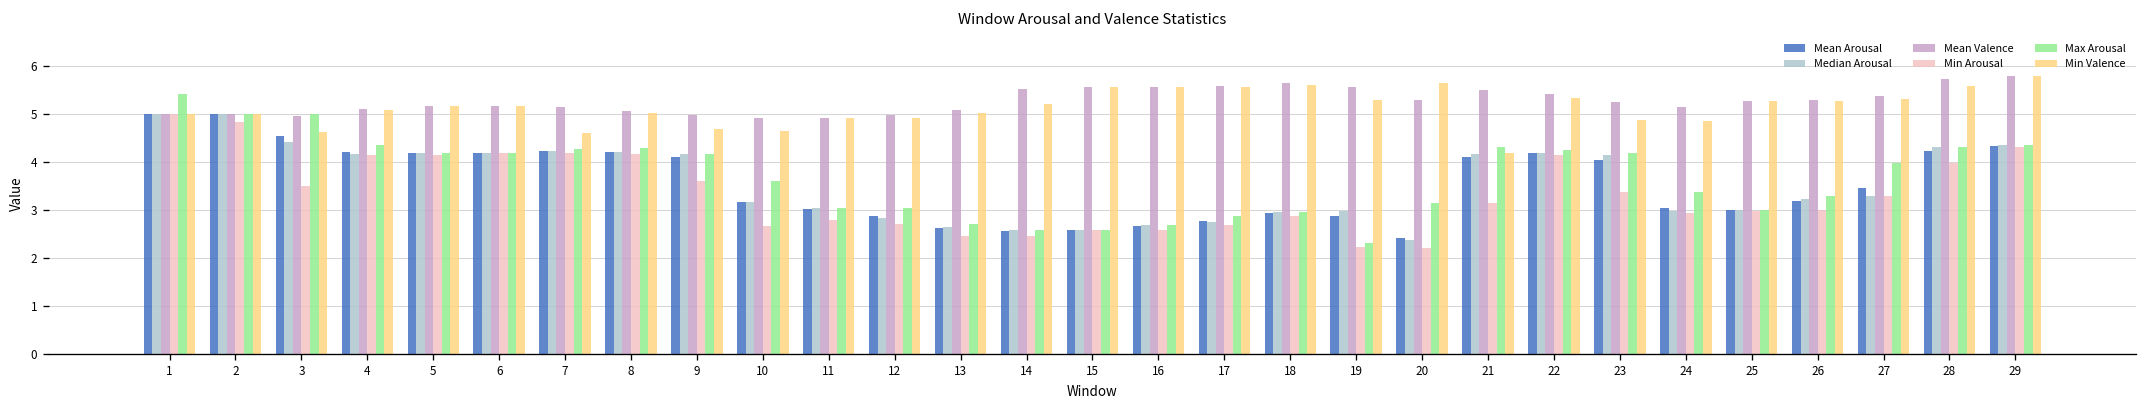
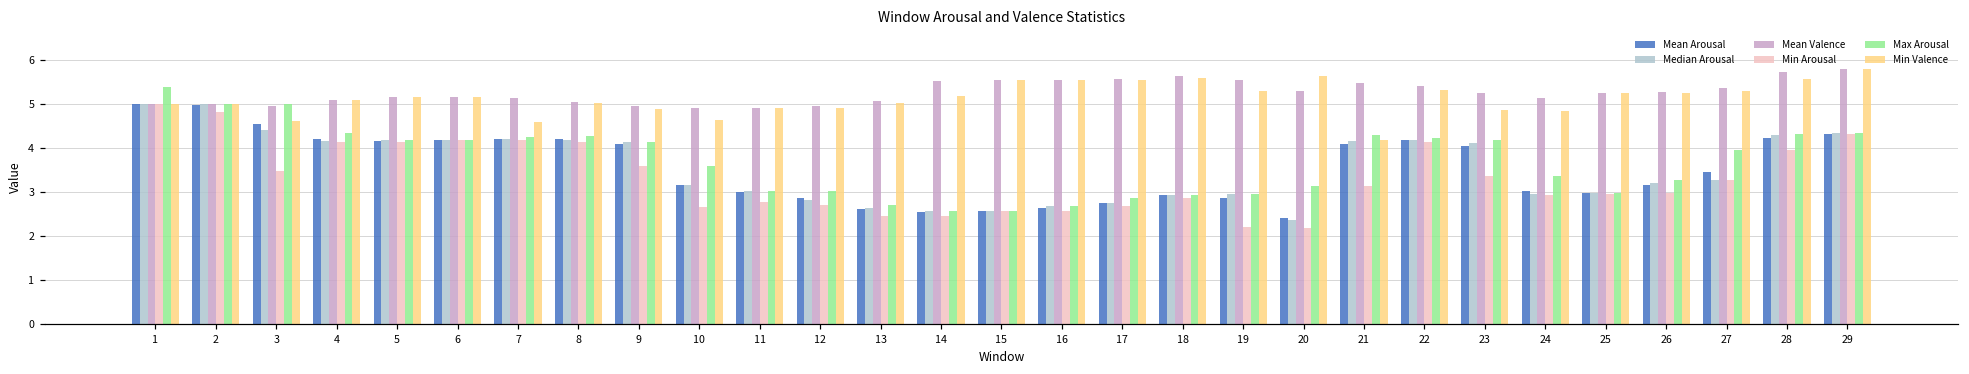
  {
    "Mean Arousal": {
      "1": 5.0,
      "2": 5.0,
      "3": 4.5,
      "4": 4.2,
      "5": 4.2,
      "6": 4.2,
      "7": 4.2,
      "8": 4.2,
      "9": 4.1,
      "10": 3.2,
      "11": 3.0,
      "12": 2.9,
      "13": 2.6,
      "14": 2.5,
      "15": 2.6,
      "16": 2.7,
      "17": 2.8,
      "18": 2.9,
      "19": 2.9,
      "20": 2.4,
      "21": 4.1,
      "22": 4.2,
      "23": 4.0,
      "24": 3.0,
      "25": 3.0,
      "26": 3.2,
      "27": 3.4,
      "28": 4.2,
      "29": 4.3
    },
    "Max Arousal": {
      "1": 5.4,
      "2": 5.0,
      "3": 5.0,
      "4": 4.4,
      "5": 4.2,
      "6": 4.2,
      "7": 4.3,
      "8": 4.3,
      "9": 4.2,
      "10": 3.6,
      "11": 3.0,
      "12": 3.0,
      "13": 2.7,
      "14": 2.6,
      "15": 2.6,
      "16": 2.7,
      "17": 2.9,
      "18": 2.9,
-     "19": 2.3,
+     "19": 3.0,
      "20": 3.1,
      "21": 4.3,
      "22": 4.2,
      "23": 4.2,
      "24": 3.4,
      "25": 3.0,
      "26": 3.3,
      "27": 4.0,
      "28": 4.3,
      "29": 4.3
    },
    "Min Valence": {
      "1": 5.0,
      "2": 5.0,
      "3": 4.6,
      "4": 5.1,
      "5": 5.2,
      "6": 5.2,
      "7": 4.6,
      "8": 5.0,
-     "9": 4.7,
+     "9": 4.9,
      "10": 4.6,
      "11": 4.9,
      "12": 4.9,
      "13": 5.0,
      "14": 5.2,
      "15": 5.5,
      "16": 5.5,
      "17": 5.5,
      "18": 5.6,
      "19": 5.3,
      "20": 5.6,
      "21": 4.2,
      "22": 5.3,
      "23": 4.9,
      "24": 4.9,
      "25": 5.3,
      "26": 5.3,
      "27": 5.3,
      "28": 5.6,
      "29": 5.8
    }
  }
